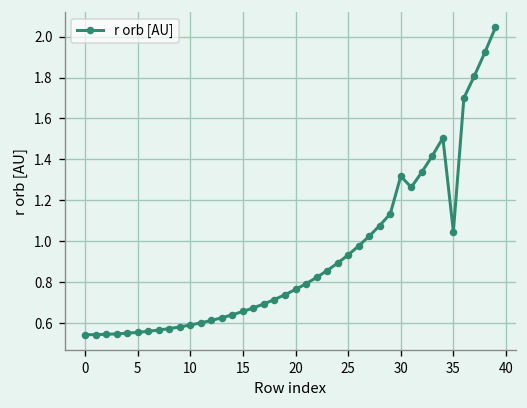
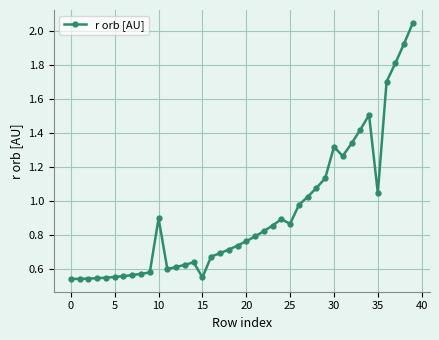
  {
    "0": 0.54,
    "5": 0.55,
-   "10": 0.59,
-   "15": 0.66,
+   "10": 0.90,
+   "15": 0.55,
    "20": 0.76,
-   "25": 0.93,
+   "25": 0.87,
    "30": 1.32,
    "35": 1.05
  }
